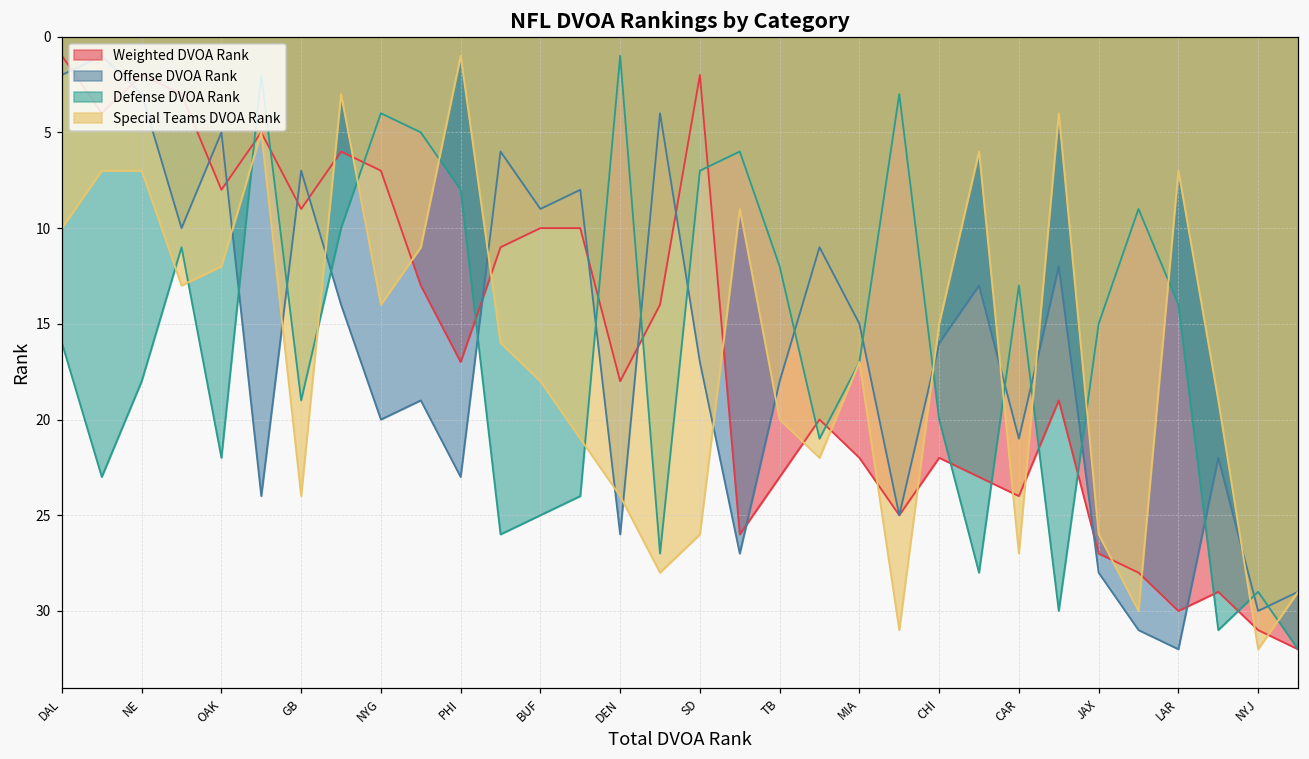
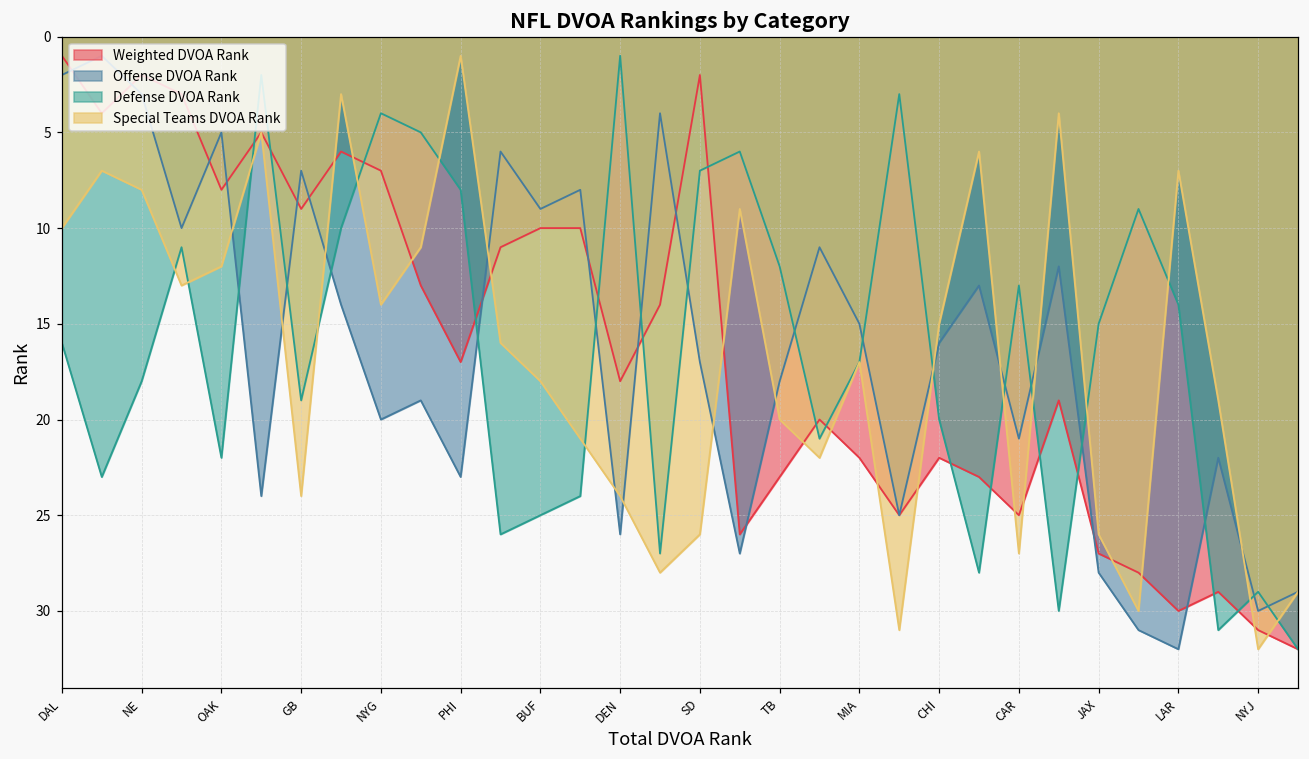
  {
    "Weighted DVOA Rank": {
      "DAL": 1,
      "OAK": 8,
      "GB": 9,
      "NYG": 7,
      "PHI": 17,
      "BUF": 10,
      "DEN": 18,
      "SD": 2,
      "TB": 23,
      "MIA": 22,
      "CHI": 22,
-     "CAR": 24,
+     "CAR": 25,
      "JAX": 27,
      "LAR": 30,
      "NYJ": 31
    },
    "Special Teams DVOA Rank": {
      "DAL": 10,
-     "NE": 7,
+     "NE": 8,
      "OAK": 12,
      "GB": 24,
      "NYG": 14,
      "PHI": 1,
      "BUF": 18,
      "DEN": 24,
      "SD": 26,
      "TB": 20,
      "CHI": 15,
      "CAR": 27,
      "JAX": 26,
      "LAR": 7,
      "NYJ": 32
    }
  }
